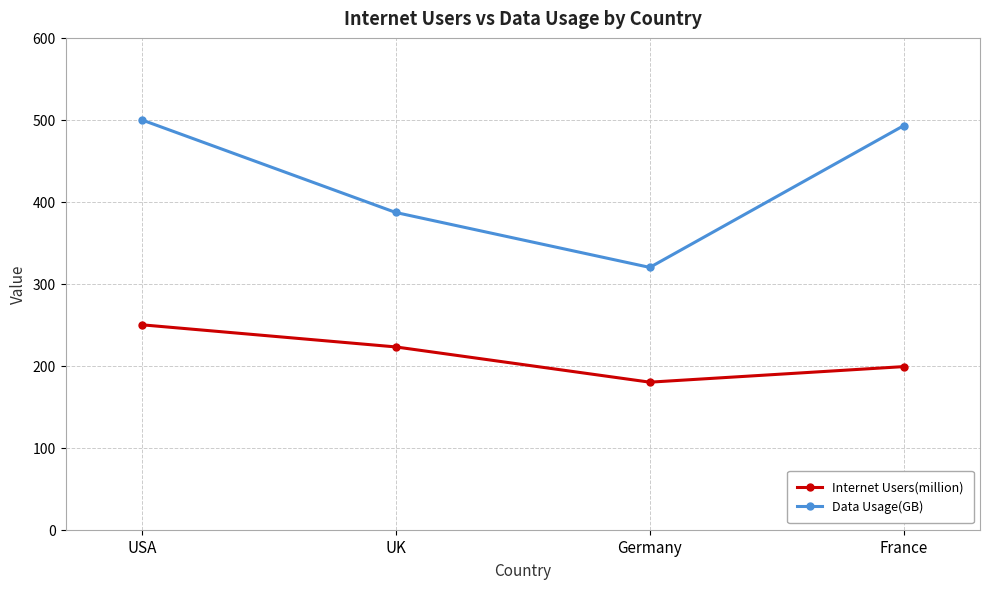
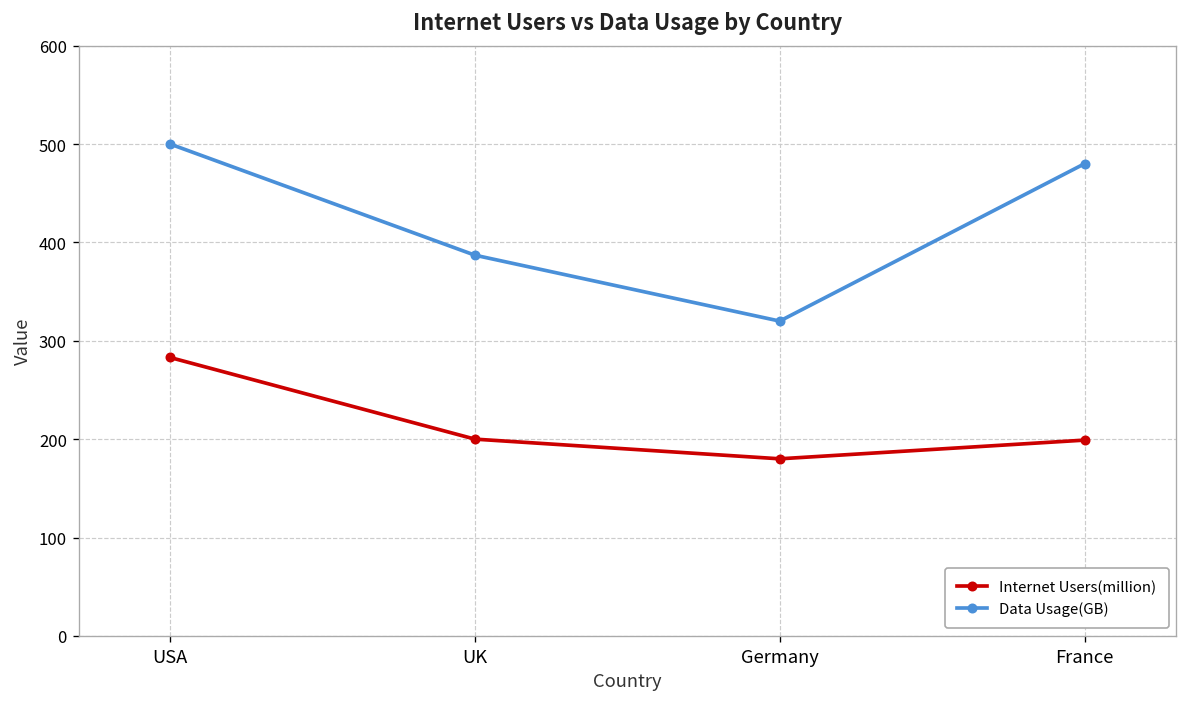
  {
    "Internet Users(million)": {
-     "USA": 250,
-     "UK": 220,
+     "USA": 280,
+     "UK": 200,
      "Germany": 180,
      "France": 200
    },
    "Data Usage(GB)": {
      "USA": 500,
      "UK": 390,
      "Germany": 320,
-     "France": 490
+     "France": 480
    }
  }
